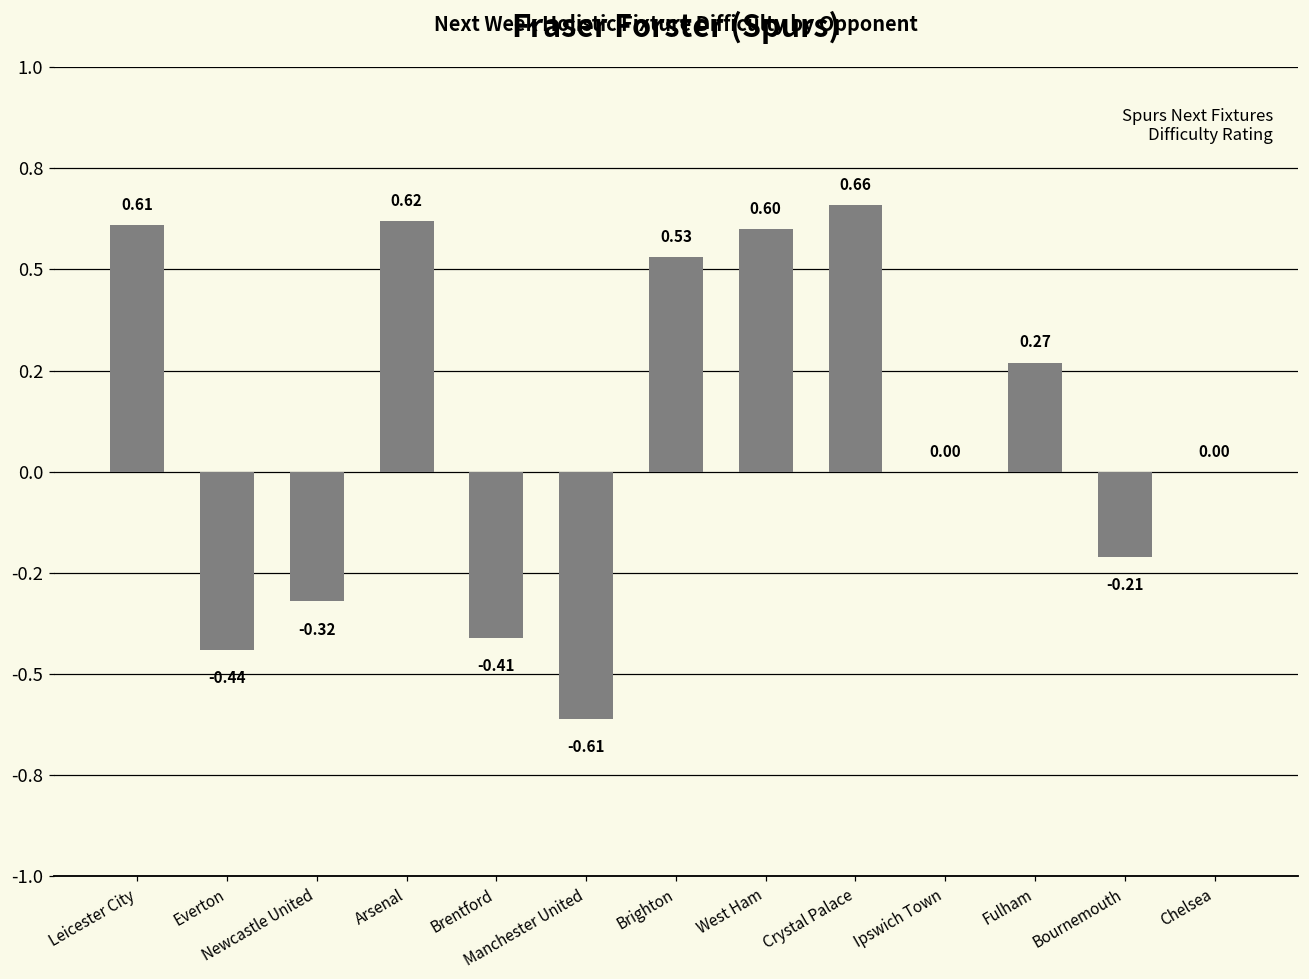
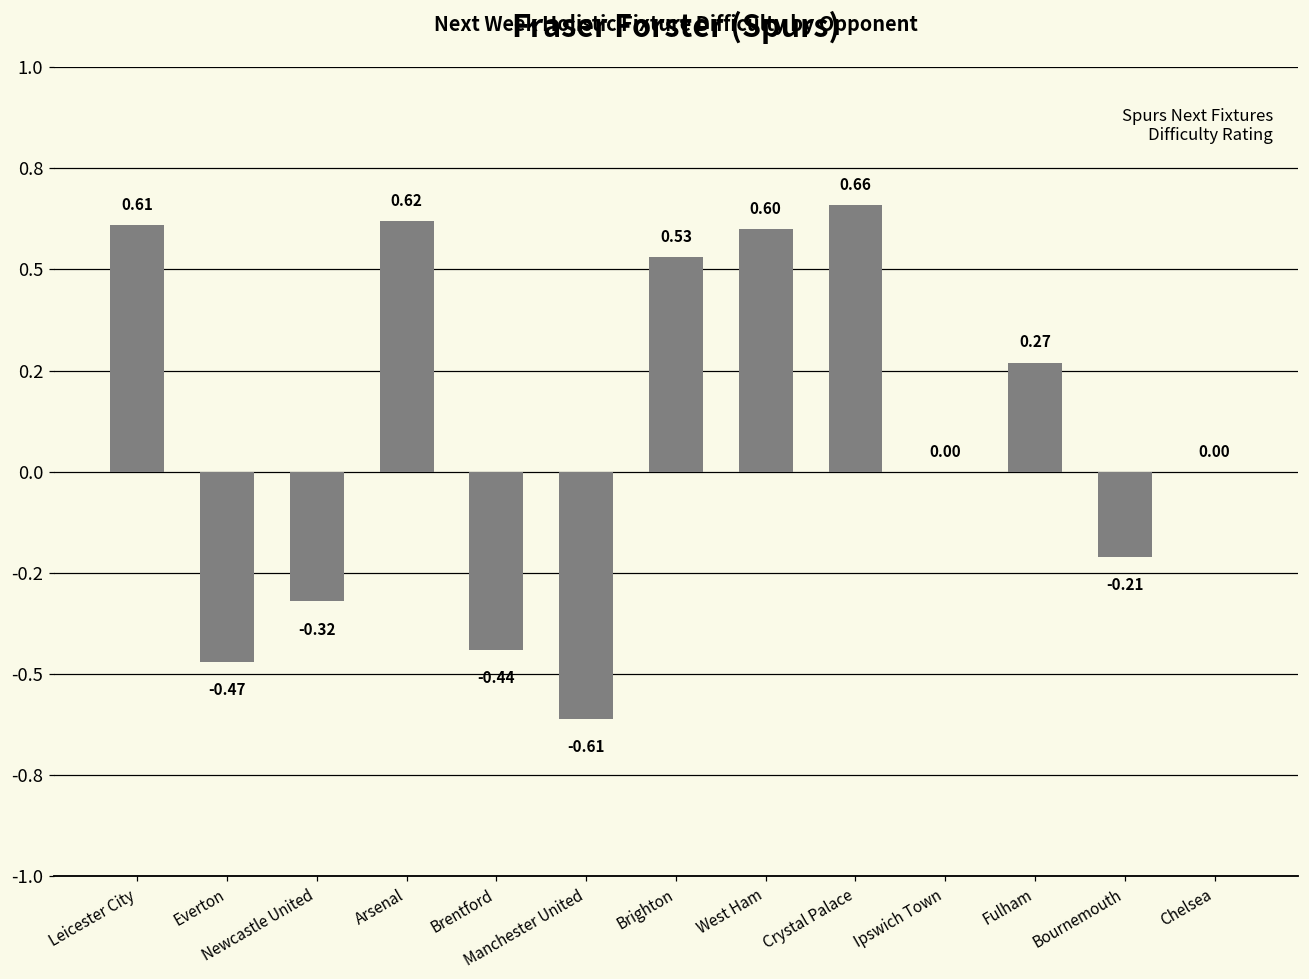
  {
    "Leicester City": 0.61,
-   "Everton": -0.44,
+   "Everton": -0.47,
    "Newcastle United": -0.32,
    "Arsenal": 0.62,
-   "Brentford": -0.41,
+   "Brentford": -0.44,
    "Manchester United": -0.61,
    "Brighton": 0.53,
    "West Ham": 0.60,
    "Crystal Palace": 0.66,
    "Ipswich Town": 0.00,
    "Fulham": 0.27,
    "Bournemouth": -0.21,
    "Chelsea": 0.00
  }
